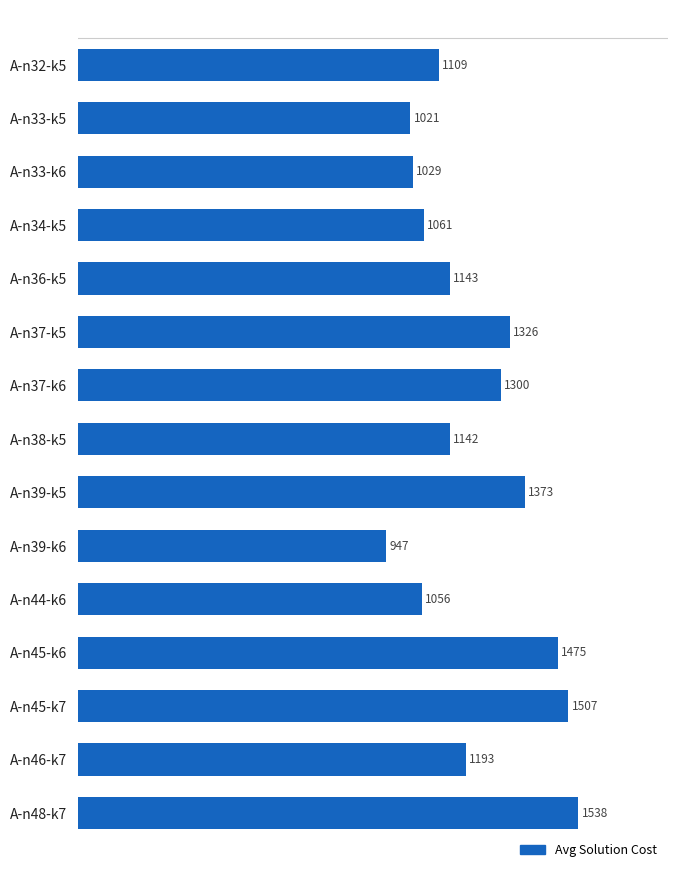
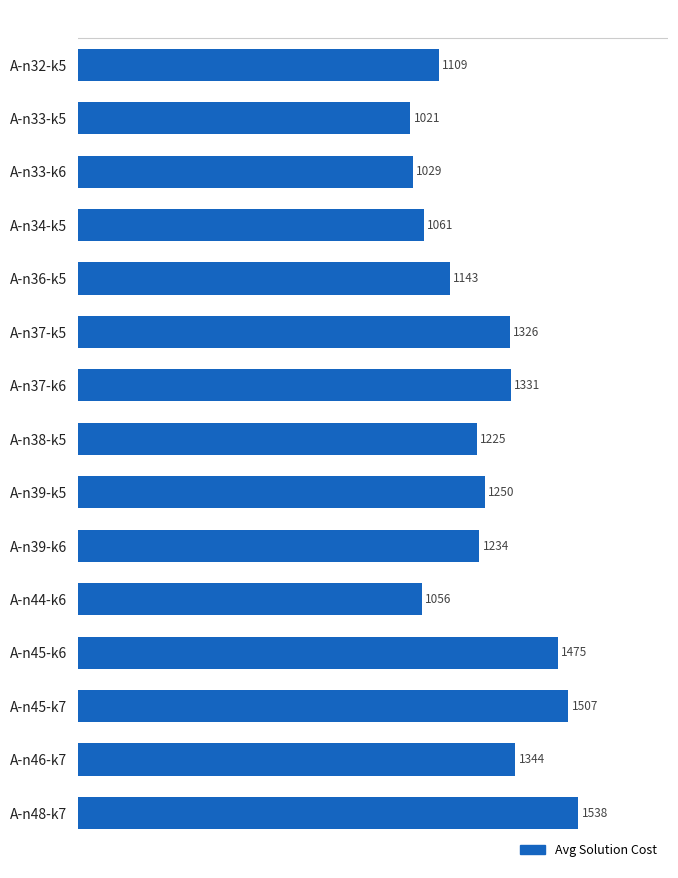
  {
    "A-n32-k5": 1109,
    "A-n33-k5": 1021,
    "A-n33-k6": 1029,
    "A-n34-k5": 1061,
    "A-n36-k5": 1143,
    "A-n37-k5": 1326,
-   "A-n37-k6": 1300,
-   "A-n38-k5": 1142,
-   "A-n39-k5": 1373,
-   "A-n39-k6": 947,
+   "A-n37-k6": 1331,
+   "A-n38-k5": 1225,
+   "A-n39-k5": 1250,
+   "A-n39-k6": 1234,
    "A-n44-k6": 1056,
    "A-n45-k6": 1475,
    "A-n45-k7": 1507,
-   "A-n46-k7": 1193,
+   "A-n46-k7": 1344,
    "A-n48-k7": 1538
  }
